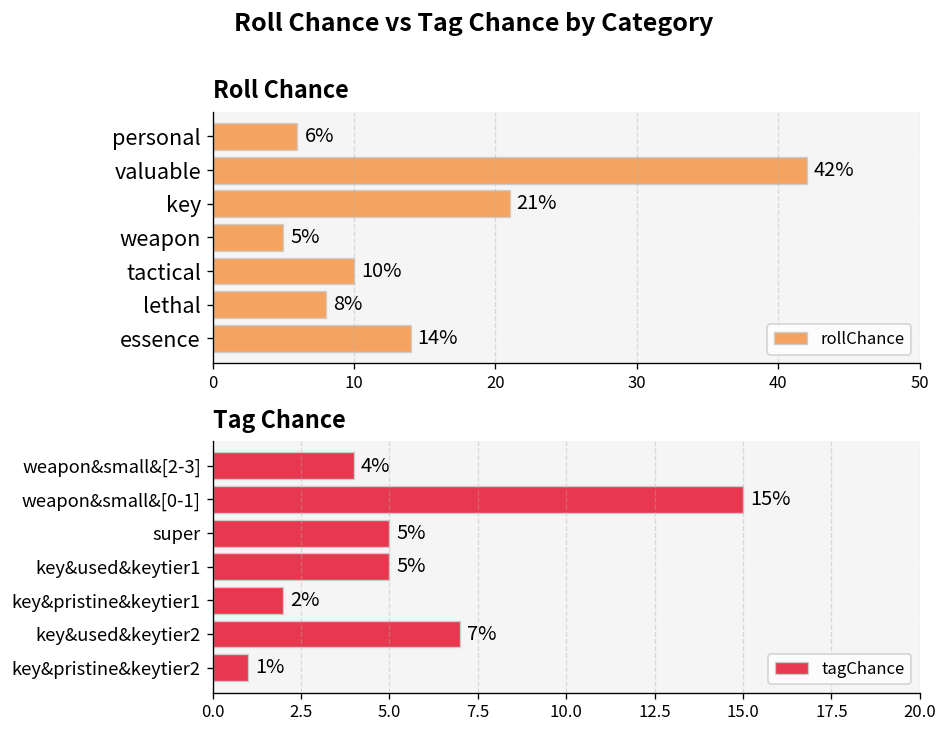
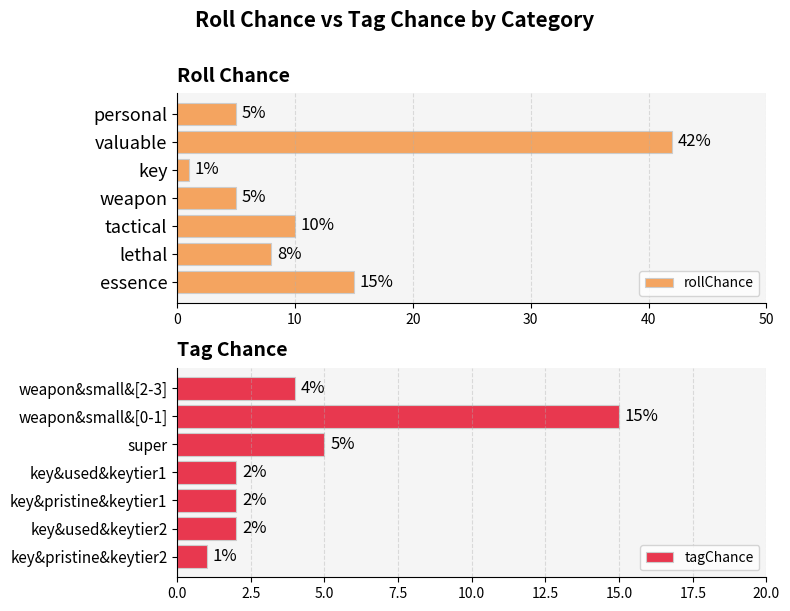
  {
    "Roll Chance": {
-     "personal": "6%",
+     "personal": "5%",
      "valuable": "42%",
-     "key": "21%",
+     "key": "1%",
      "weapon": "5%",
      "tactical": "10%",
      "lethal": "8%",
-     "essence": "14%"
+     "essence": "15%"
    },
    "Tag Chance": {
      "weapon&small&[2-3]": "4%",
      "weapon&small&[0-1]": "15%",
      "super": "5%",
-     "key&used&keytier1": "5%",
+     "key&used&keytier1": "2%",
      "key&pristine&keytier1": "2%",
-     "key&used&keytier2": "7%",
+     "key&used&keytier2": "2%",
      "key&pristine&keytier2": "1%"
    }
  }
